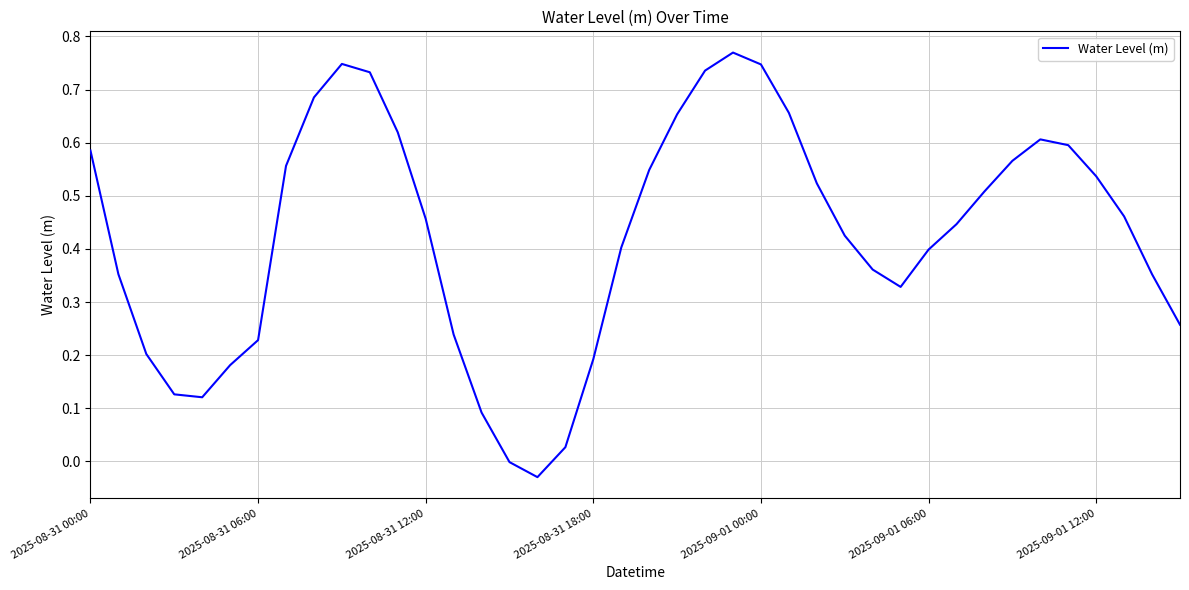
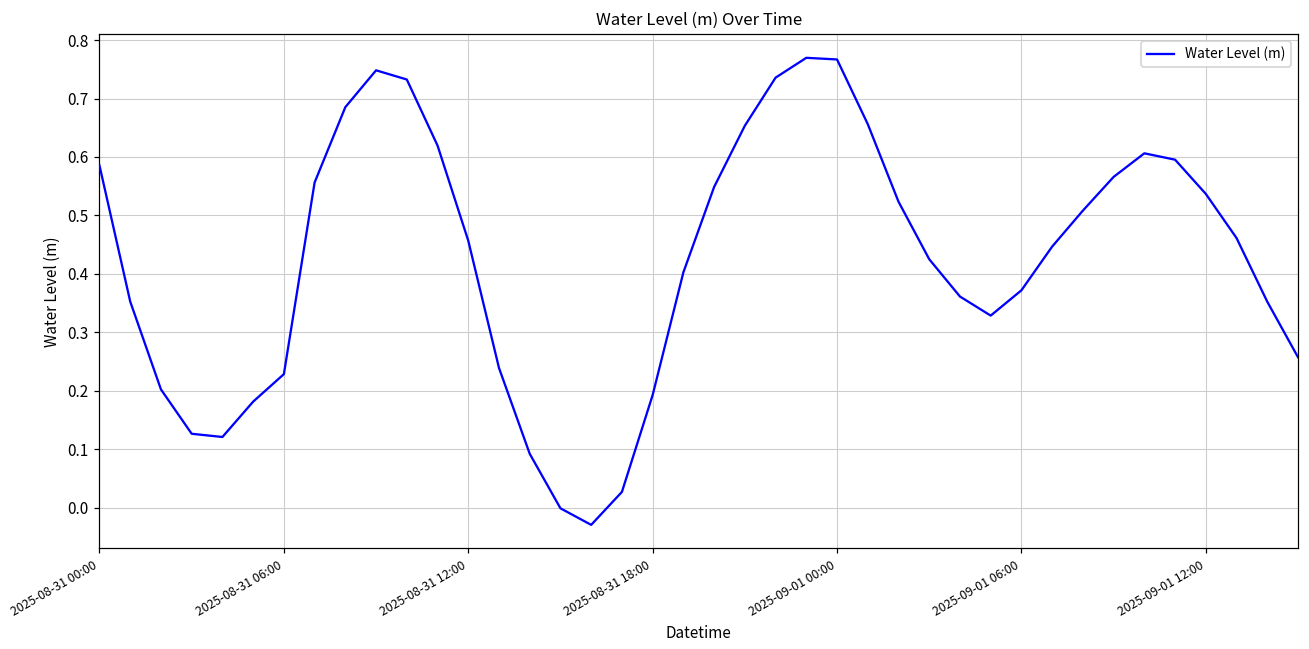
  {
    "2025-08-31 00:00": 0.59,
    "2025-08-31 06:00": 0.23,
    "2025-08-31 12:00": 0.46,
    "2025-08-31 18:00": 0.19,
-   "2025-09-01 00:00": 0.75,
-   "2025-09-01 06:00": 0.40,
+   "2025-09-01 00:00": 0.77,
+   "2025-09-01 06:00": 0.37,
    "2025-09-01 12:00": 0.54
  }
